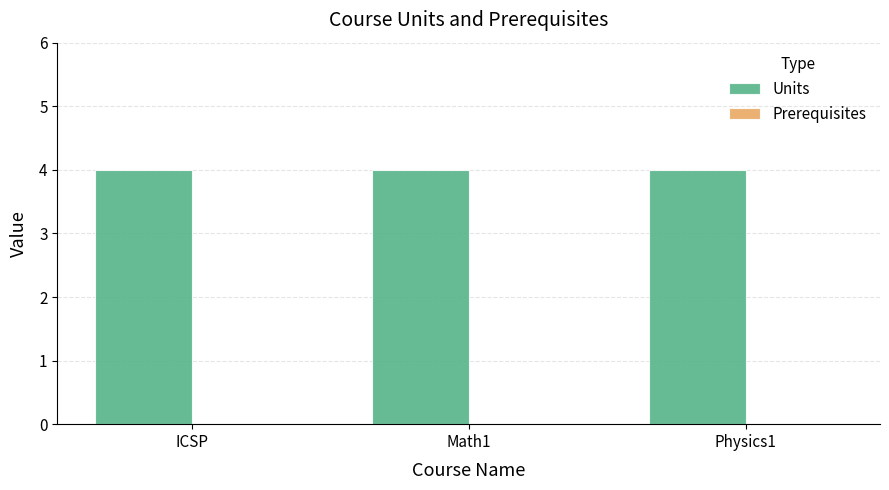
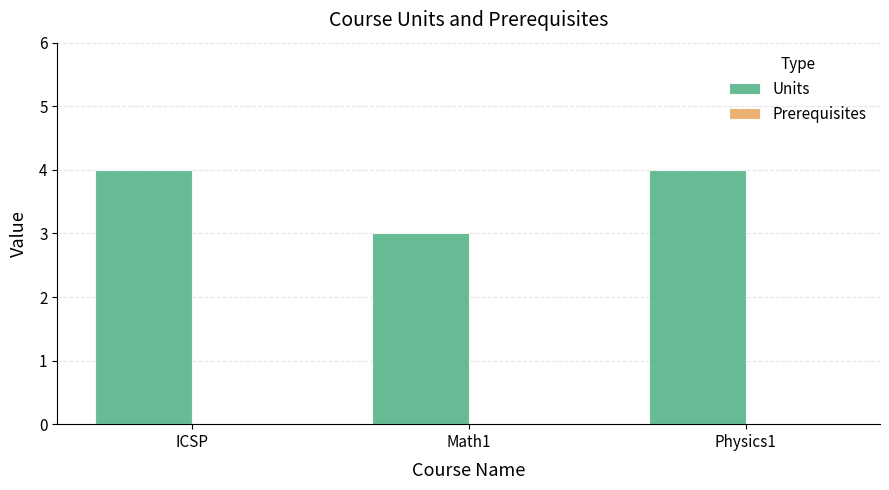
  {
    "Units": {
      "ICSP": 4,
-     "Math1": 4,
+     "Math1": 3,
      "Physics1": 4
    },
    "Prerequisites": {
      "ICSP": 0,
      "Math1": 0,
      "Physics1": 0
    }
  }
